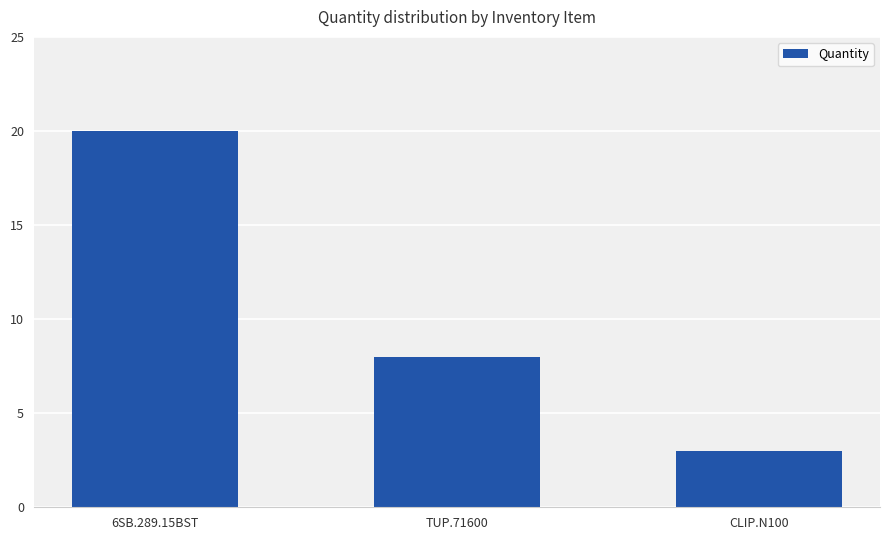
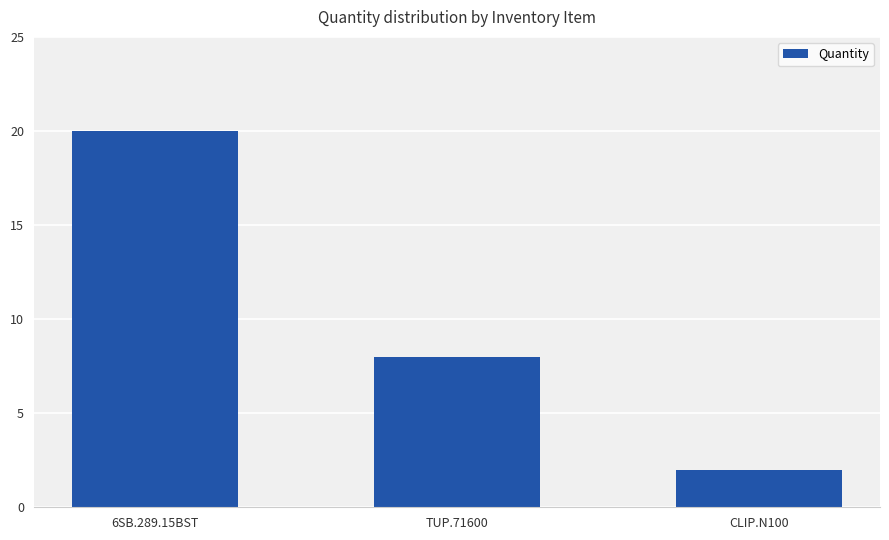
  {
    "6SB.289.15BST": 20,
    "TUP.71600": 8,
-   "CLIP.N100": 3
+   "CLIP.N100": 2
  }
